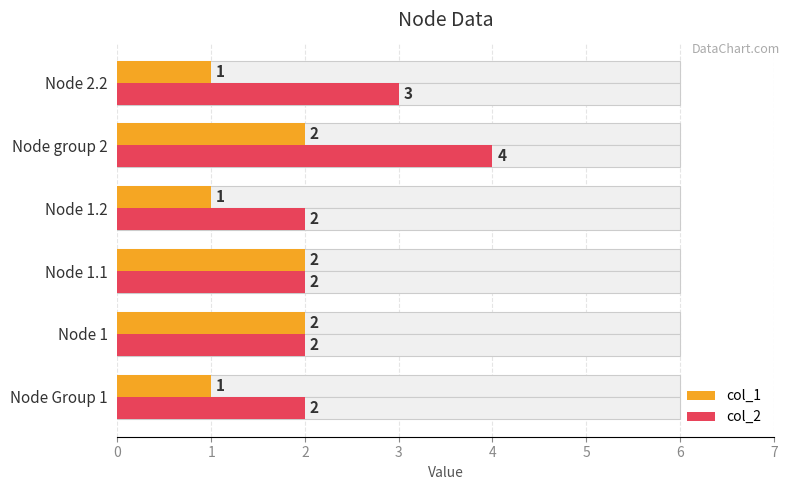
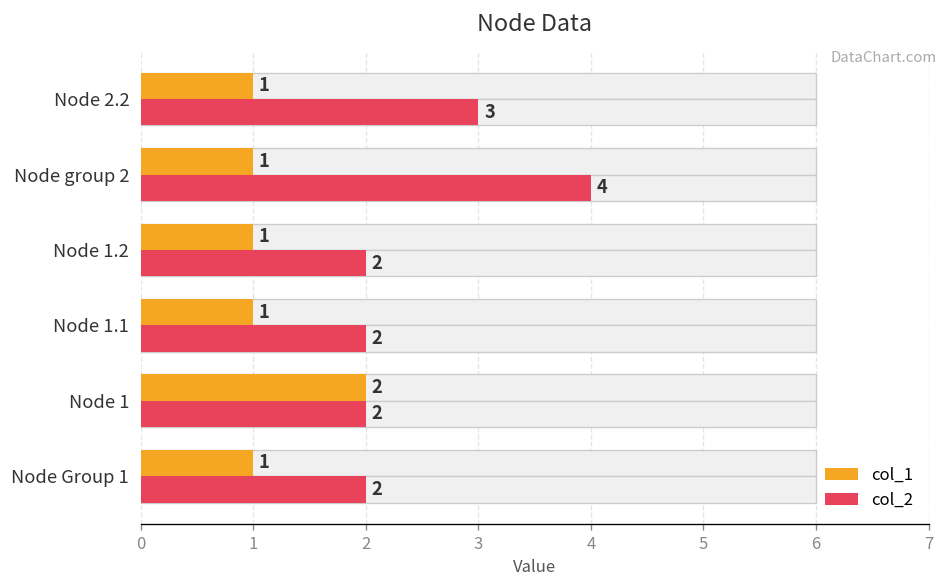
  {
    "col_1": {
-     "Node group 2": 2,
-     "Node 1.1": 2
+     "Node group 2": 1,
+     "Node 1.1": 1
    }
  }
